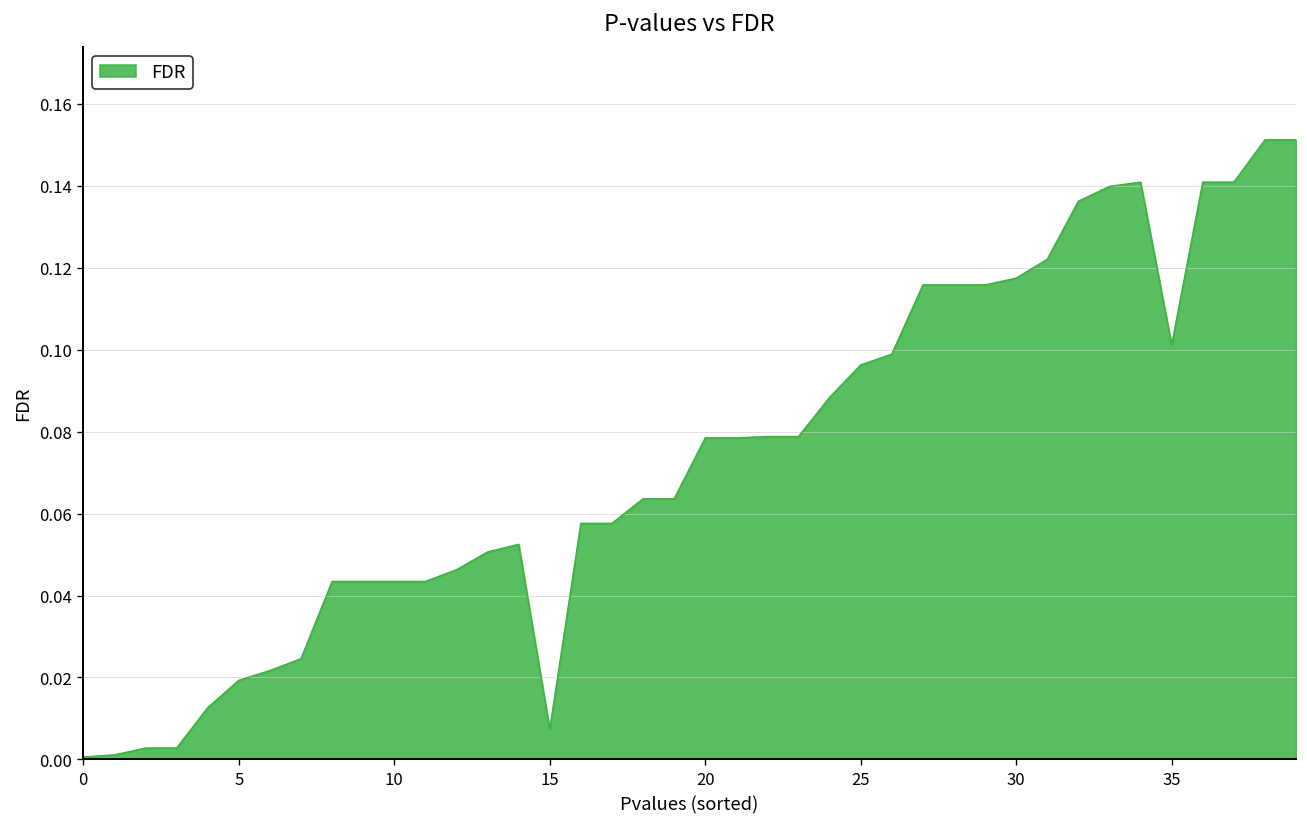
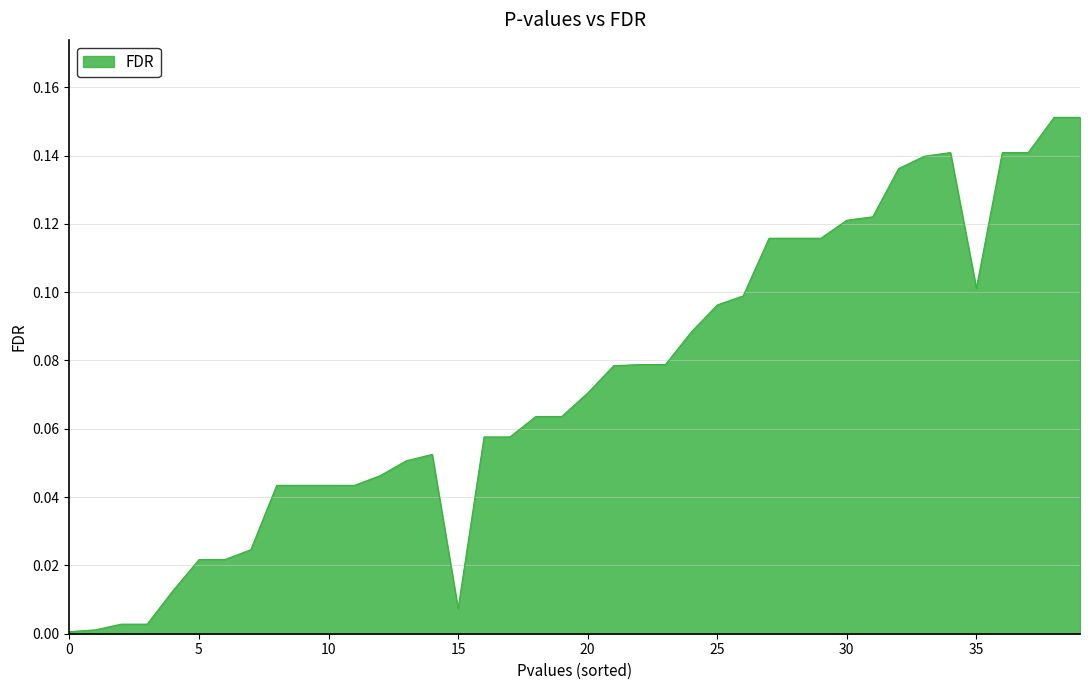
  {
    "0": 0.001,
-   "5": 0.019,
+   "5": 0.022,
    "10": 0.043,
    "15": 0.007,
-   "20": 0.078,
+   "20": 0.070,
    "25": 0.096,
-   "30": 0.117,
+   "30": 0.121,
    "35": 0.101
  }
